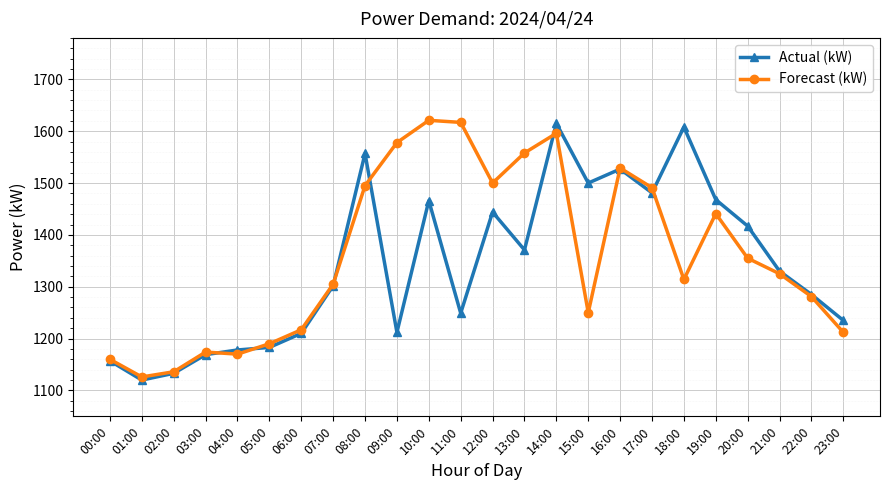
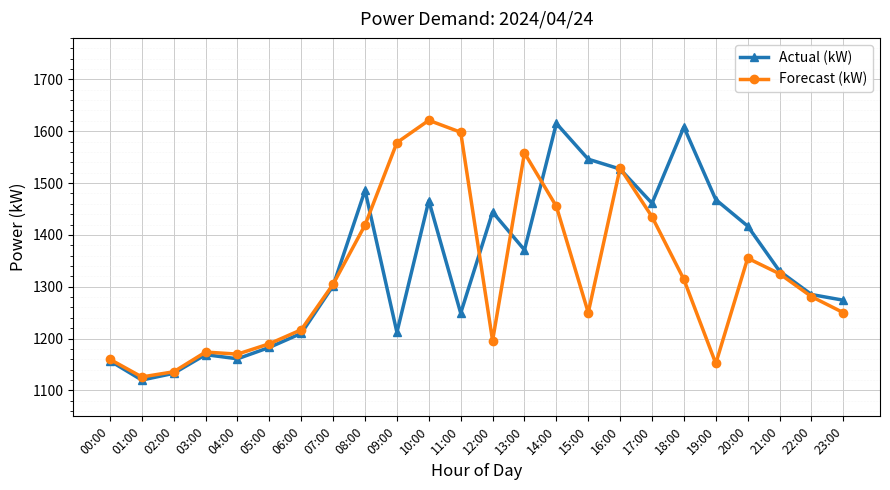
  {
    "Actual (kW)": {
      "01:00": 1120,
      "03:00": 1170,
-     "04:00": 1180,
+     "04:00": 1160,
      "05:00": 1180,
      "06:00": 1210,
-     "08:00": 1560,
+     "08:00": 1490,
      "09:00": 1210,
      "10:00": 1470,
      "11:00": 1250,
      "12:00": 1440,
      "13:00": 1370,
      "14:00": 1620,
-     "15:00": 1500,
-     "17:00": 1480,
+     "15:00": 1550,
+     "17:00": 1460,
      "18:00": 1610,
      "19:00": 1470,
      "20:00": 1420,
      "21:00": 1330,
-     "23:00": 1240
+     "23:00": 1270
    },
    "Forecast (kW)": {
      "01:00": 1130,
      "03:00": 1170,
      "04:00": 1170,
      "05:00": 1190,
      "06:00": 1220,
-     "08:00": 1500,
+     "08:00": 1420,
      "09:00": 1580,
      "10:00": 1620,
-     "11:00": 1620,
-     "12:00": 1500,
+     "11:00": 1600,
+     "12:00": 1200,
      "13:00": 1560,
-     "14:00": 1600,
+     "14:00": 1460,
      "15:00": 1250,
-     "17:00": 1490,
+     "17:00": 1440,
      "18:00": 1310,
-     "19:00": 1440,
+     "19:00": 1150,
      "20:00": 1360,
      "21:00": 1330,
-     "23:00": 1210
+     "23:00": 1250
    }
  }
